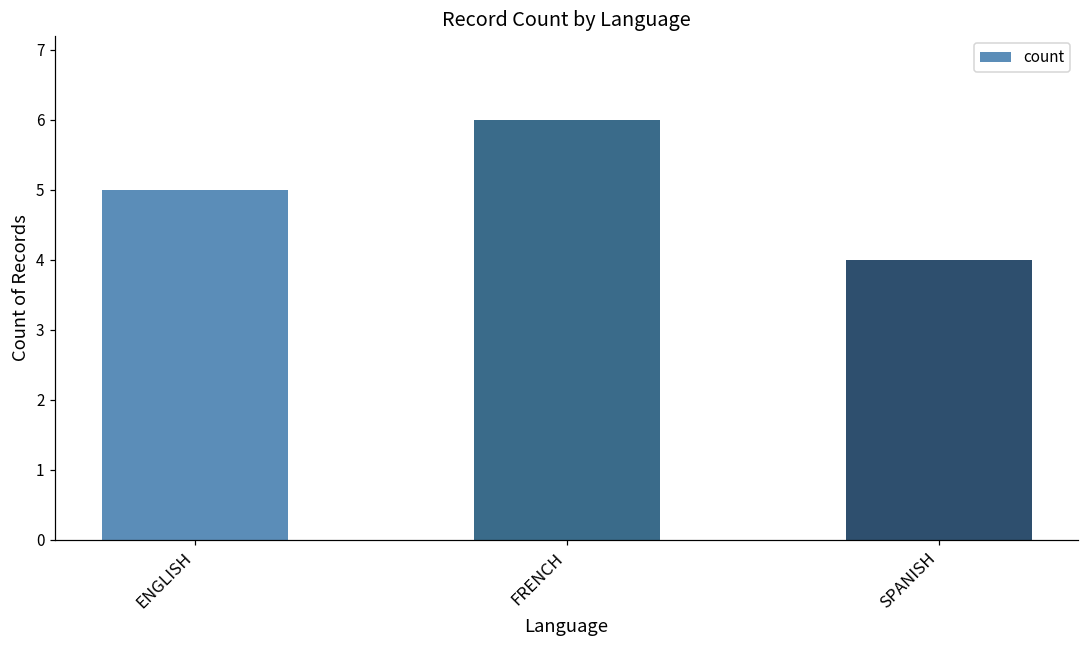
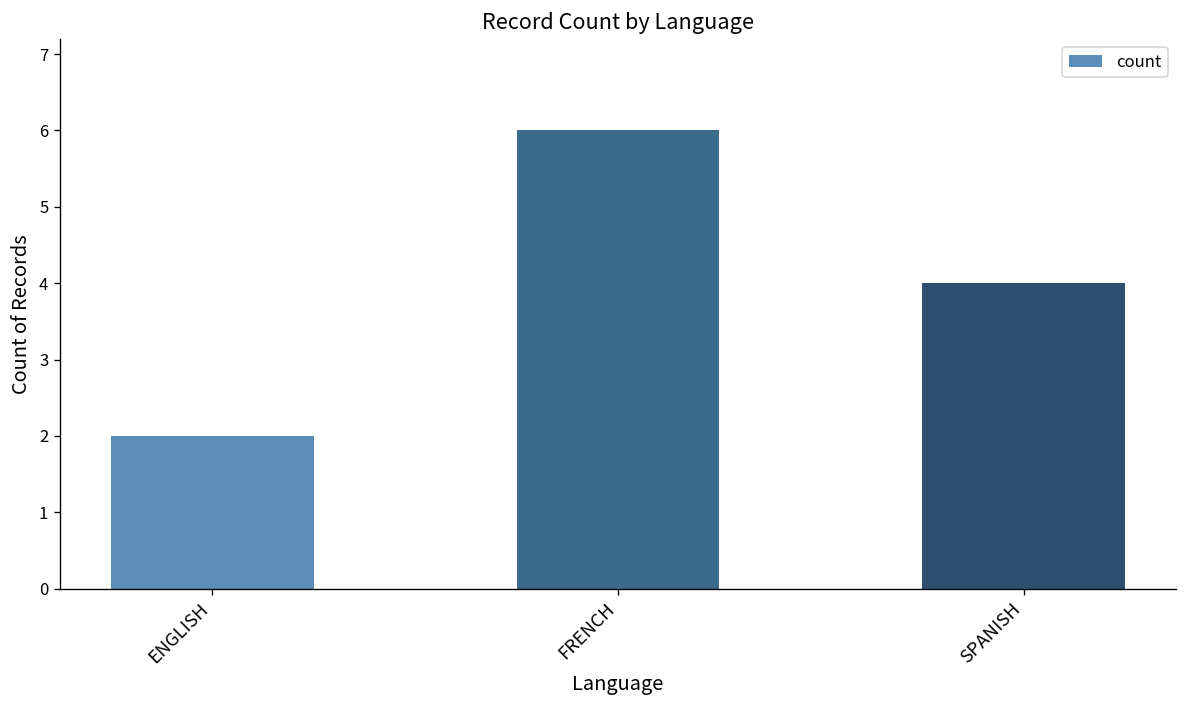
  {
-   "ENGLISH": 5,
+   "ENGLISH": 2,
    "FRENCH": 6,
    "SPANISH": 4
  }
